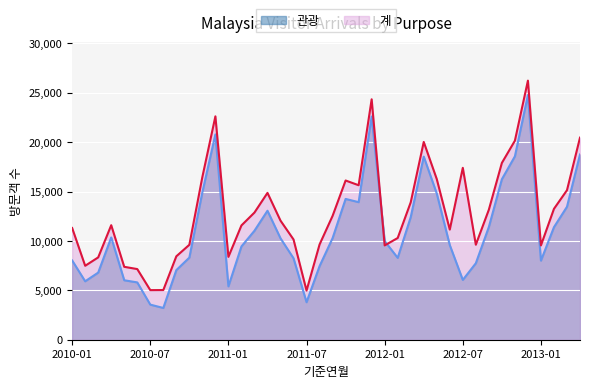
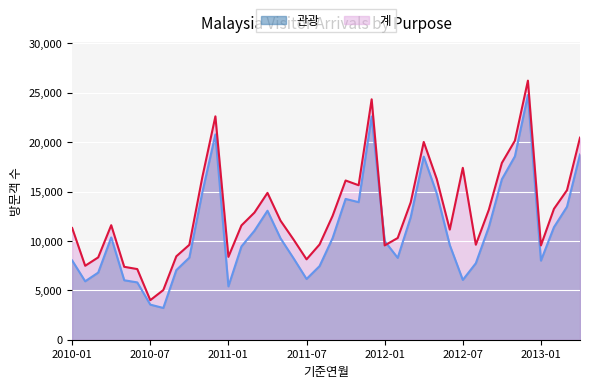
  {
    "관광": {
      "2010-01": "8,000",
      "2010-07": "4,000",
      "2011-01": "5,000",
-     "2011-07": "4,000",
+     "2011-07": "6,000",
      "2012-01": "10,000",
      "2012-07": "6,000",
      "2013-01": "8,000"
    },
    "계": {
      "2010-01": "11,000",
-     "2010-07": "5,000",
+     "2010-07": "4,000",
      "2011-01": "8,000",
-     "2011-07": "5,000",
+     "2011-07": "8,000",
      "2012-01": "10,000",
      "2012-07": "17,000",
      "2013-01": "10,000"
    }
  }
